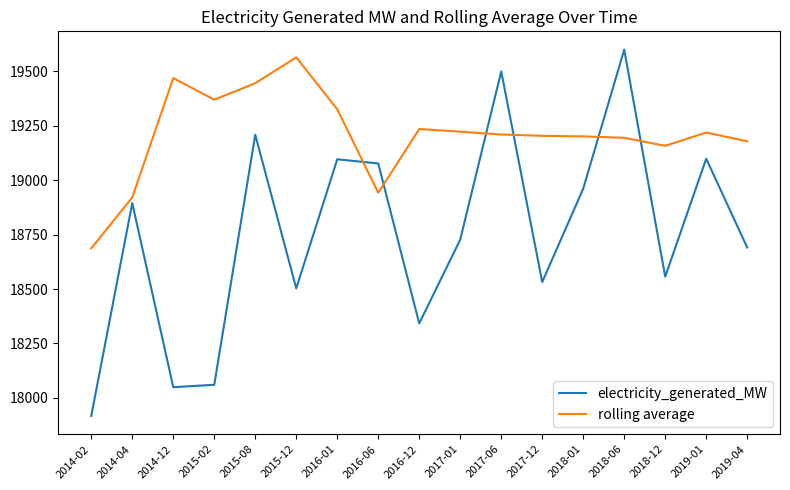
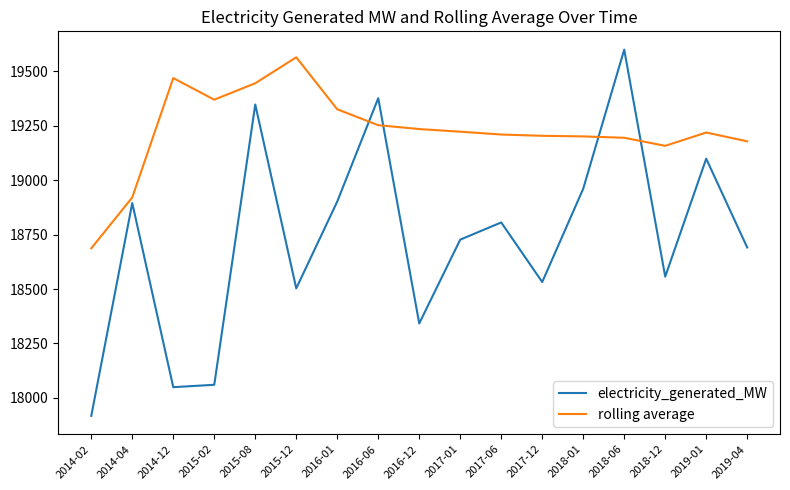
  {
    "electricity_generated_MW": {
      "2014-02": 17920,
      "2014-04": 18900,
      "2014-12": 18050,
      "2015-02": 18060,
-     "2015-08": 19210,
+     "2015-08": 19350,
      "2015-12": 18500,
-     "2016-01": 19100,
-     "2016-06": 19080,
+     "2016-01": 18900,
+     "2016-06": 19380,
      "2016-12": 18340,
      "2017-01": 18730,
-     "2017-06": 19500,
+     "2017-06": 18810,
      "2017-12": 18530,
      "2018-01": 18960,
      "2018-06": 19600,
      "2018-12": 18560,
      "2019-01": 19100,
      "2019-04": 18690
    },
    "rolling average": {
      "2014-02": 18690,
      "2014-04": 18920,
      "2014-12": 19470,
      "2015-02": 19370,
      "2015-08": 19450,
      "2015-12": 19560,
      "2016-01": 19330,
-     "2016-06": 18940,
+     "2016-06": 19250,
      "2016-12": 19240,
      "2017-01": 19220,
      "2017-06": 19210,
      "2017-12": 19200,
      "2018-01": 19200,
      "2018-06": 19200,
      "2018-12": 19160,
      "2019-01": 19220,
      "2019-04": 19180
    }
  }
